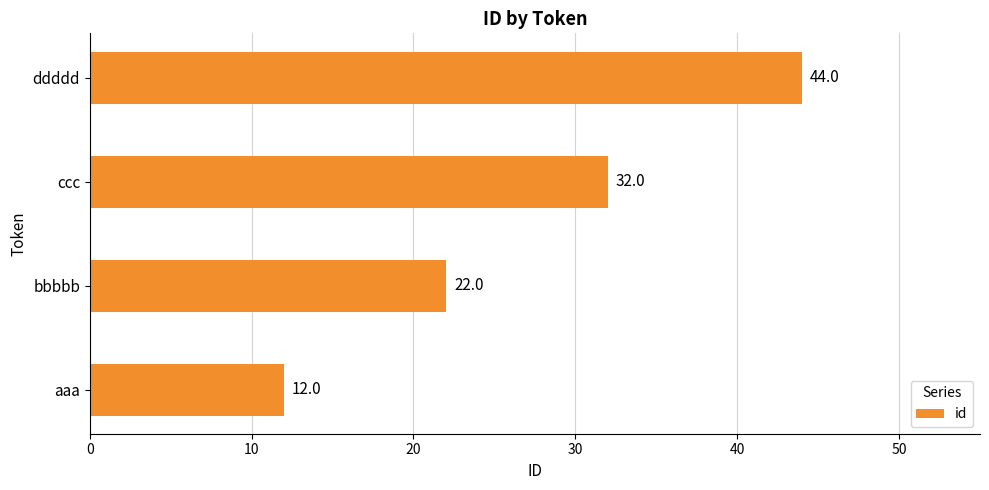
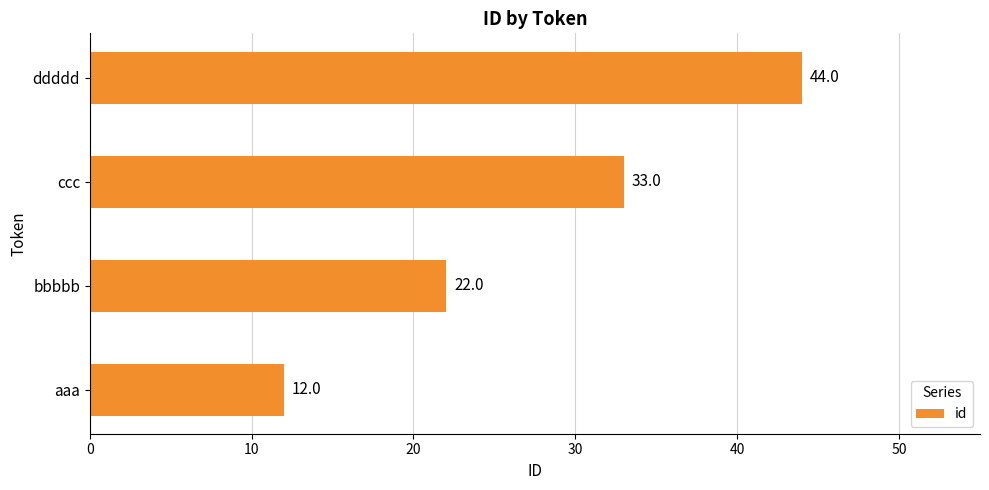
  {
    "ddddd": 44.0,
-   "ccc": 32.0,
+   "ccc": 33.0,
    "bbbbb": 22.0,
    "aaa": 12.0
  }
